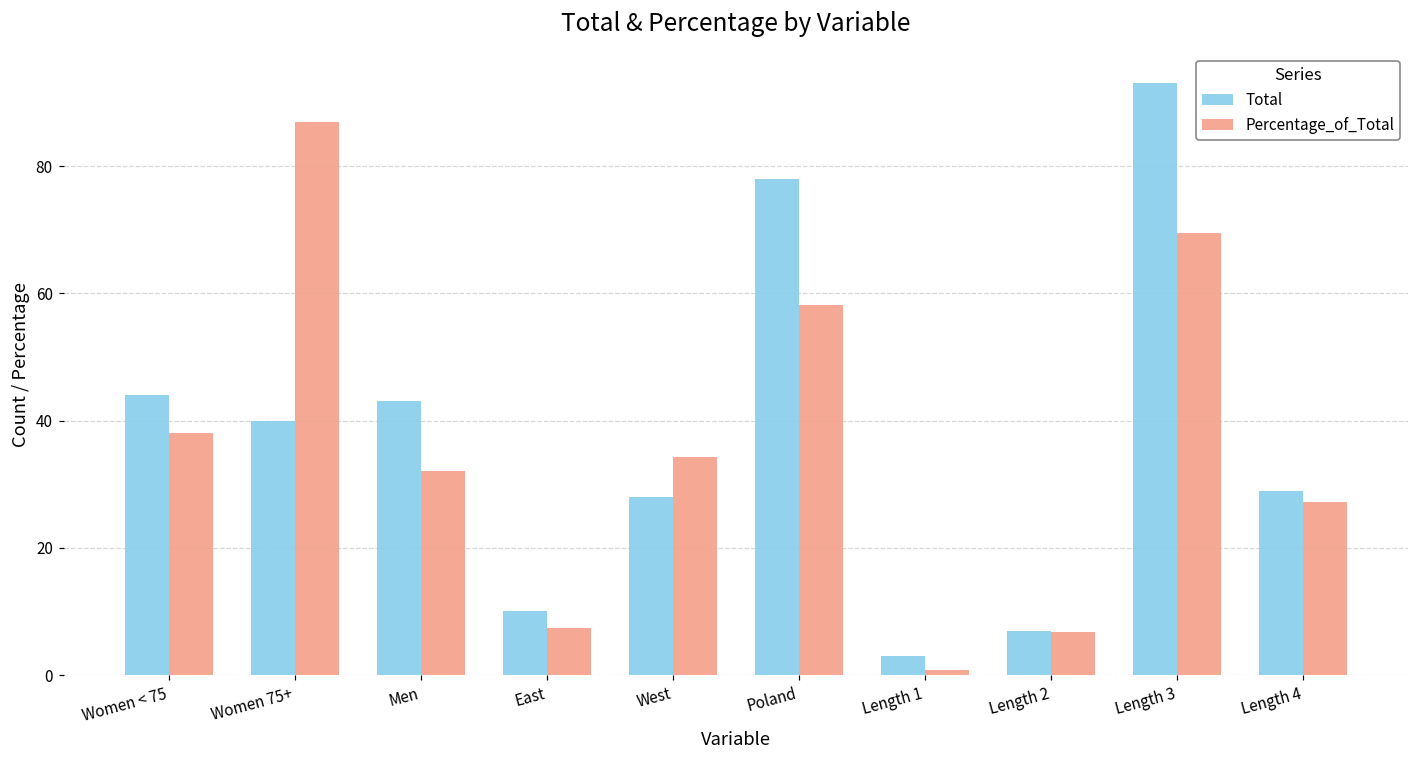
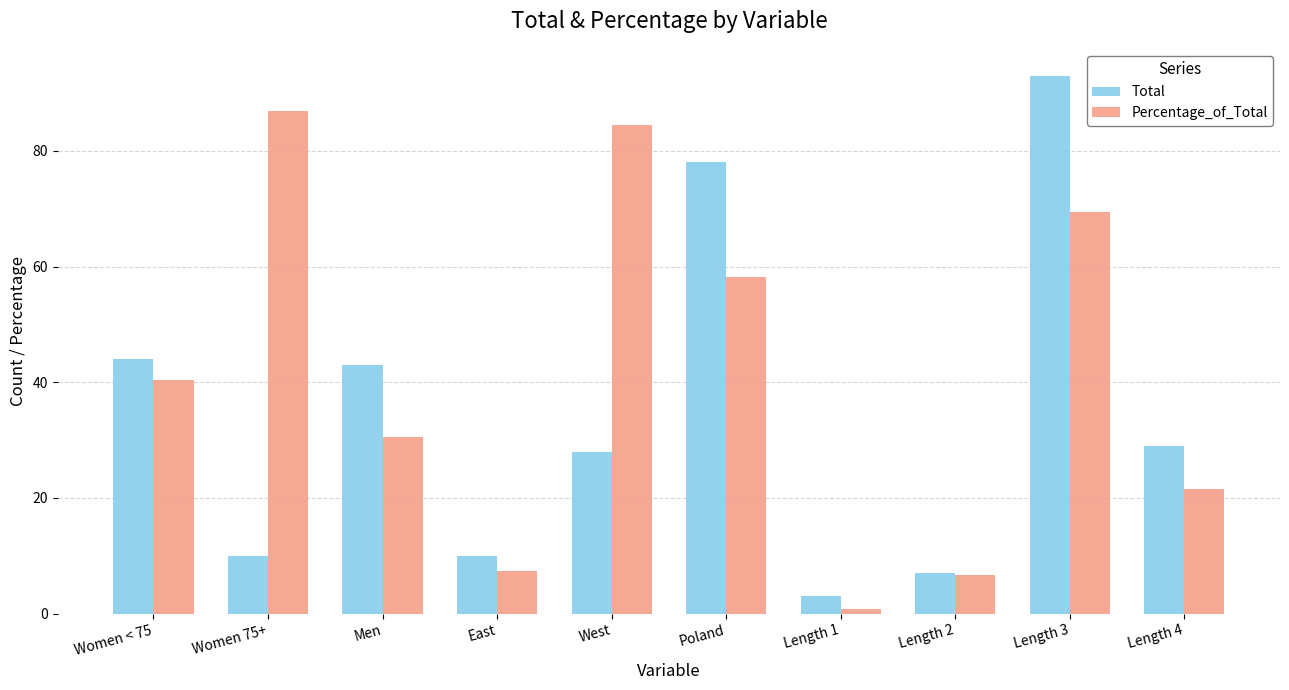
  {
    "Total": {
      "Women < 75": 44,
-     "Women 75+": 40,
+     "Women 75+": 10,
      "Men": 43,
      "East": 10,
      "West": 28,
      "Poland": 78,
      "Length 1": 3,
      "Length 2": 7,
      "Length 3": 93,
      "Length 4": 29
    },
    "Percentage_of_Total": {
-     "Women < 75": 38,
+     "Women < 75": 40,
      "Women 75+": 87,
-     "Men": 32,
+     "Men": 31,
      "East": 7,
-     "West": 34,
+     "West": 84,
      "Poland": 58,
      "Length 1": 1,
      "Length 2": 7,
      "Length 3": 69,
-     "Length 4": 27
+     "Length 4": 22
    }
  }
